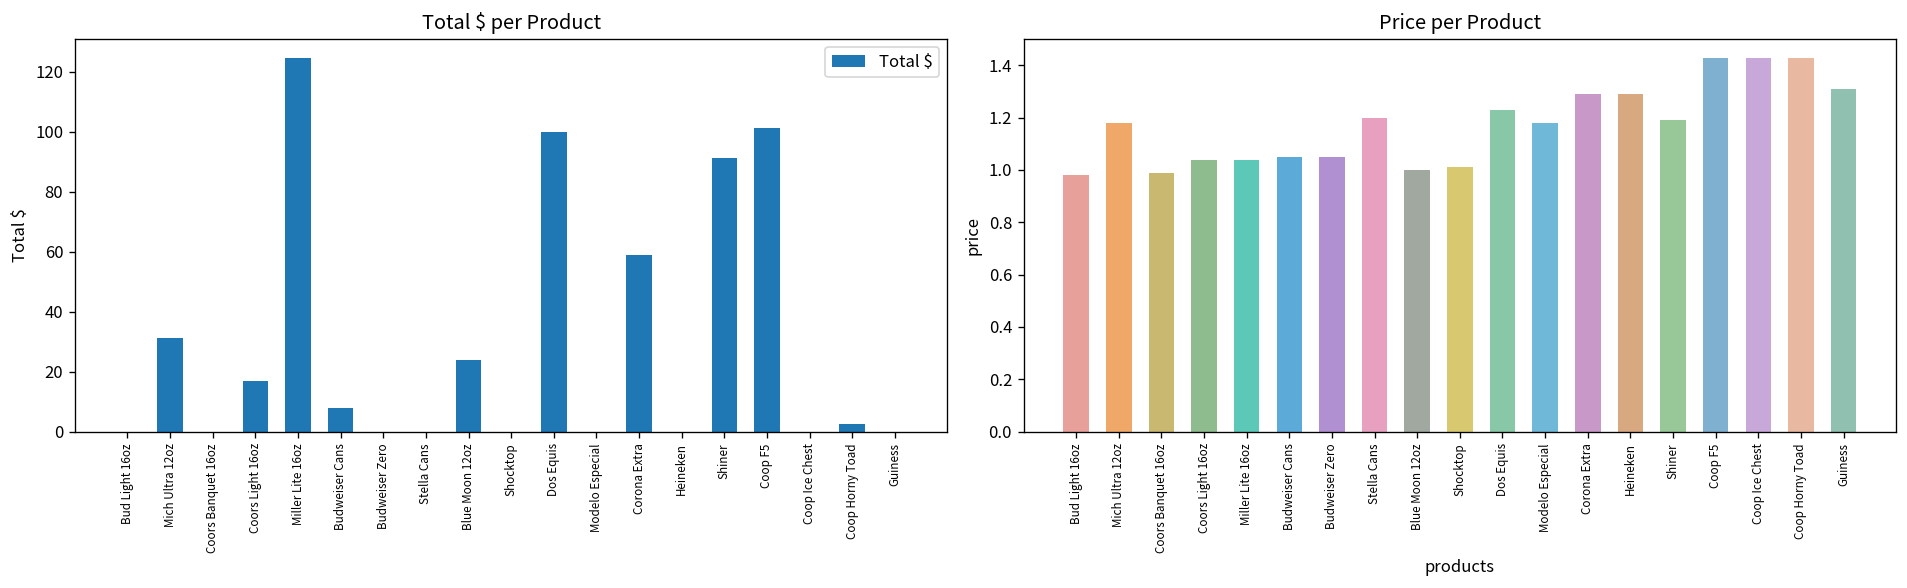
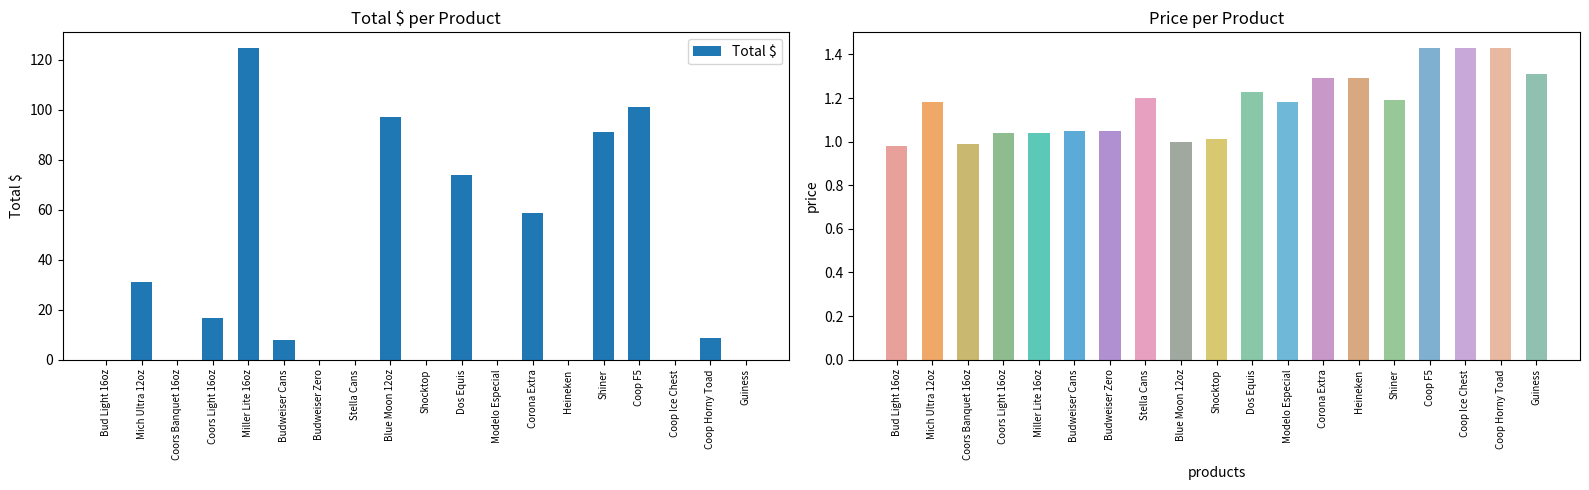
  {
    "Total $ per Product": {
      "Bud Light 16oz": 0,
      "Mich Ultra 12oz": 31,
      "Coors Banquet 16oz": 0,
      "Coors Light 16oz": 17,
      "Miller Lite 16oz": 125,
      "Budweiser Cans": 8,
      "Budweiser Zero": 0,
      "Stella Cans": 0,
-     "Blue Moon 12oz": 24,
+     "Blue Moon 12oz": 97,
      "Shocktop": 0,
-     "Dos Equis": 100,
+     "Dos Equis": 74,
      "Modelo Especial": 0,
      "Corona Extra": 59,
      "Heineken": 0,
      "Shiner": 91,
      "Coop F5": 101,
      "Coop Ice Chest": 0,
-     "Coop Horny Toad": 3,
+     "Coop Horny Toad": 9,
      "Guiness": 0
    }
  }
